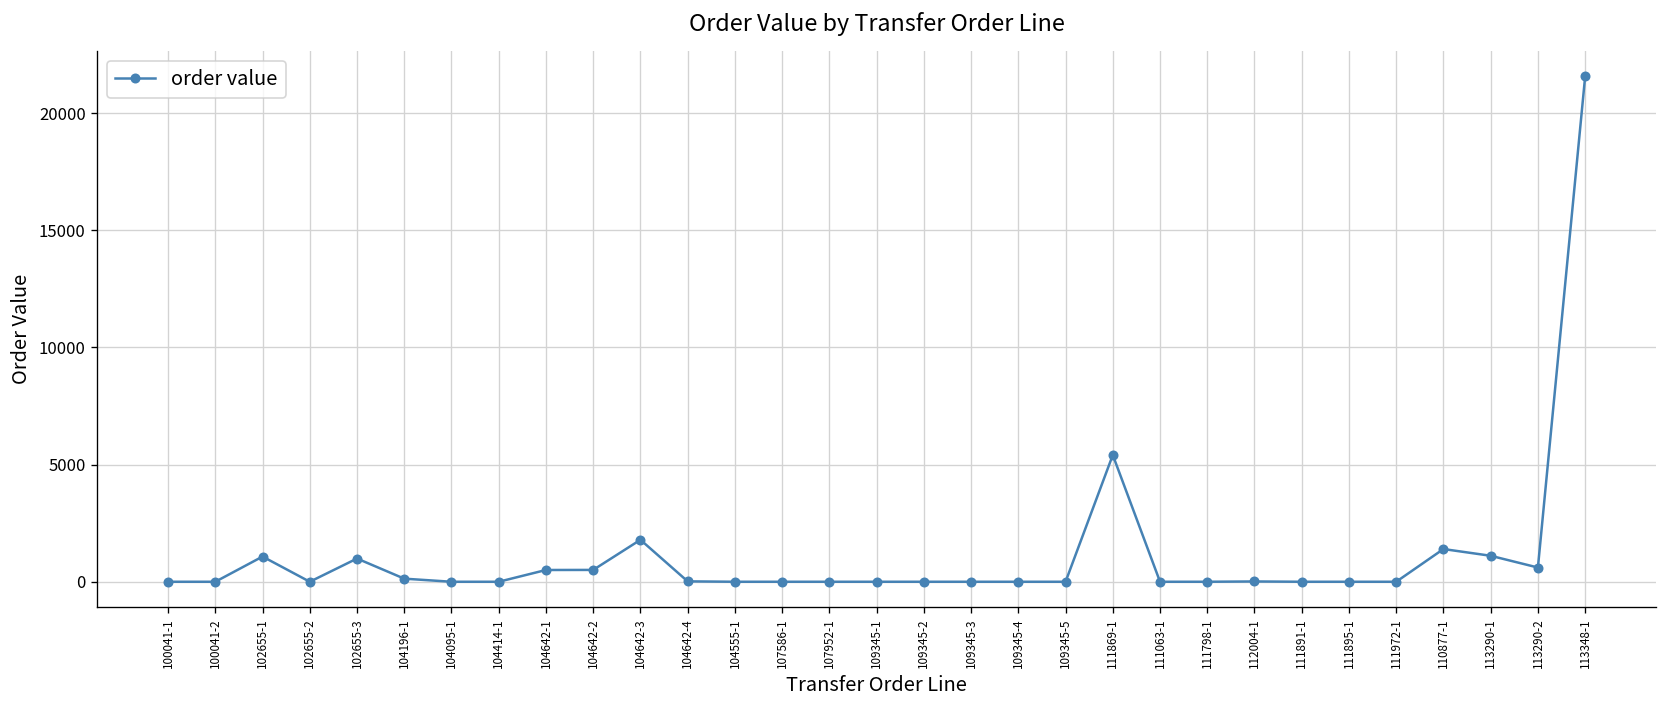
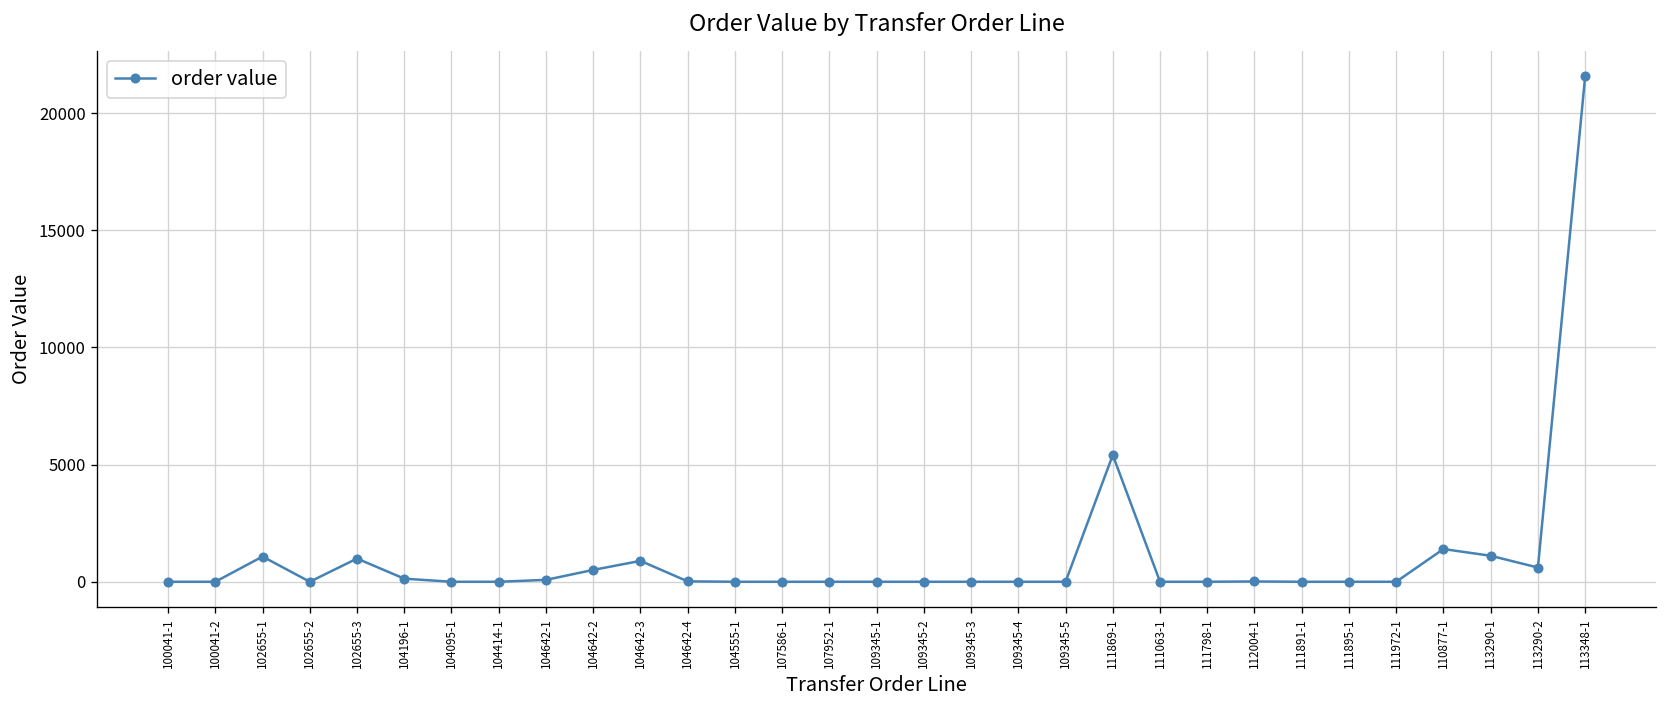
  {
    "100041-1": 0,
    "100041-2": 0,
    "102655-1": 1100,
    "102655-2": 0,
    "102655-3": 1000,
    "104196-1": 100,
    "104095-1": 0,
    "104414-1": 0,
-   "104642-1": 500,
+   "104642-1": 100,
    "104642-2": 500,
-   "104642-3": 1800,
+   "104642-3": 900,
    "104642-4": 0,
    "104555-1": 0,
    "107586-1": 0,
    "107952-1": 0,
    "109345-1": 0,
    "109345-2": 0,
    "109345-3": 0,
    "109345-4": 0,
    "109345-5": 0,
    "111869-1": 5400,
    "111063-1": 0,
    "111798-1": 0,
    "112004-1": 0,
    "111891-1": 0,
    "111895-1": 0,
    "111972-1": 0,
    "110877-1": 1400,
    "113290-1": 1100,
    "113290-2": 600,
    "113348-1": 21600
  }
